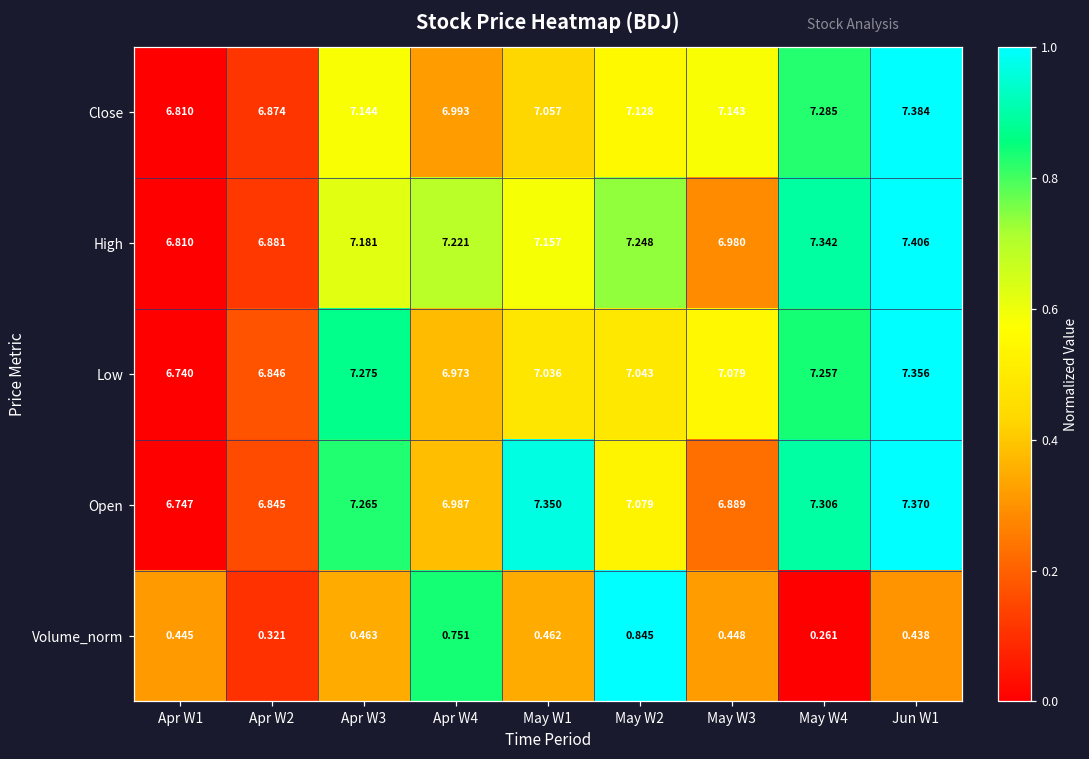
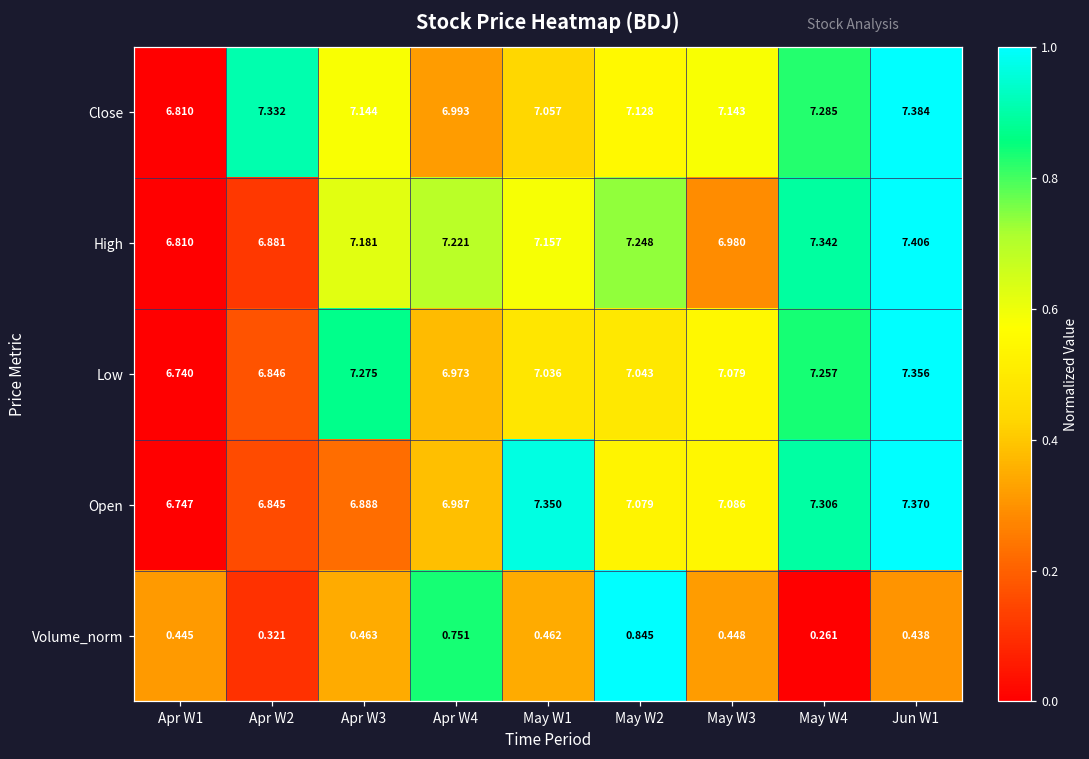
  {
    "Close": {
      "Apr W1": 6.810,
-     "Apr W2": 6.874,
+     "Apr W2": 7.332,
      "Apr W3": 7.144,
      "Apr W4": 6.993,
      "May W1": 7.057,
      "May W2": 7.128,
      "May W3": 7.143,
      "May W4": 7.285,
      "Jun W1": 7.384
    },
    "High": {
      "Apr W1": 6.810,
      "Apr W2": 6.881,
      "Apr W3": 7.181,
      "Apr W4": 7.221,
      "May W1": 7.157,
      "May W2": 7.248,
      "May W3": 6.980,
      "May W4": 7.342,
      "Jun W1": 7.406
    },
    "Low": {
      "Apr W1": 6.740,
      "Apr W2": 6.846,
      "Apr W3": 7.275,
      "Apr W4": 6.973,
      "May W1": 7.036,
      "May W2": 7.043,
      "May W3": 7.079,
      "May W4": 7.257,
      "Jun W1": 7.356
    },
    "Open": {
      "Apr W1": 6.747,
      "Apr W2": 6.845,
-     "Apr W3": 7.265,
+     "Apr W3": 6.888,
      "Apr W4": 6.987,
      "May W1": 7.350,
      "May W2": 7.079,
-     "May W3": 6.889,
+     "May W3": 7.086,
      "May W4": 7.306,
      "Jun W1": 7.370
    },
    "Volume_norm": {
      "Apr W1": 0.445,
      "Apr W2": 0.321,
      "Apr W3": 0.463,
      "Apr W4": 0.751,
      "May W1": 0.462,
      "May W2": 0.845,
      "May W3": 0.448,
      "May W4": 0.261,
      "Jun W1": 0.438
    }
  }
